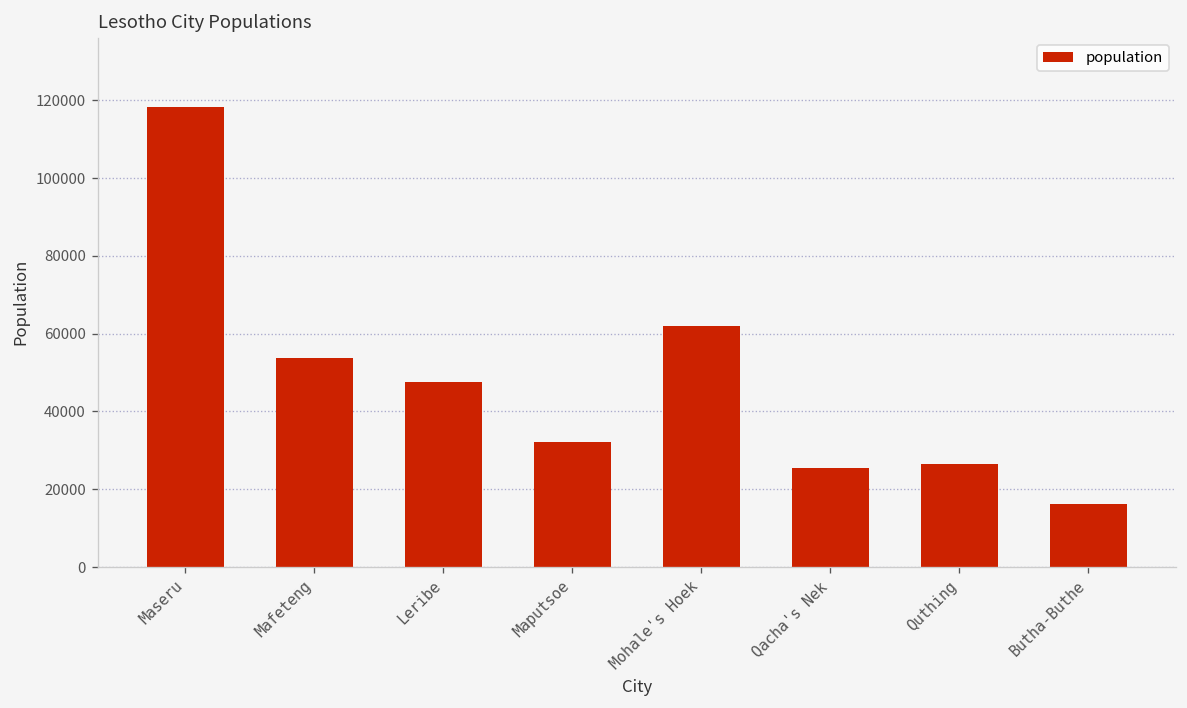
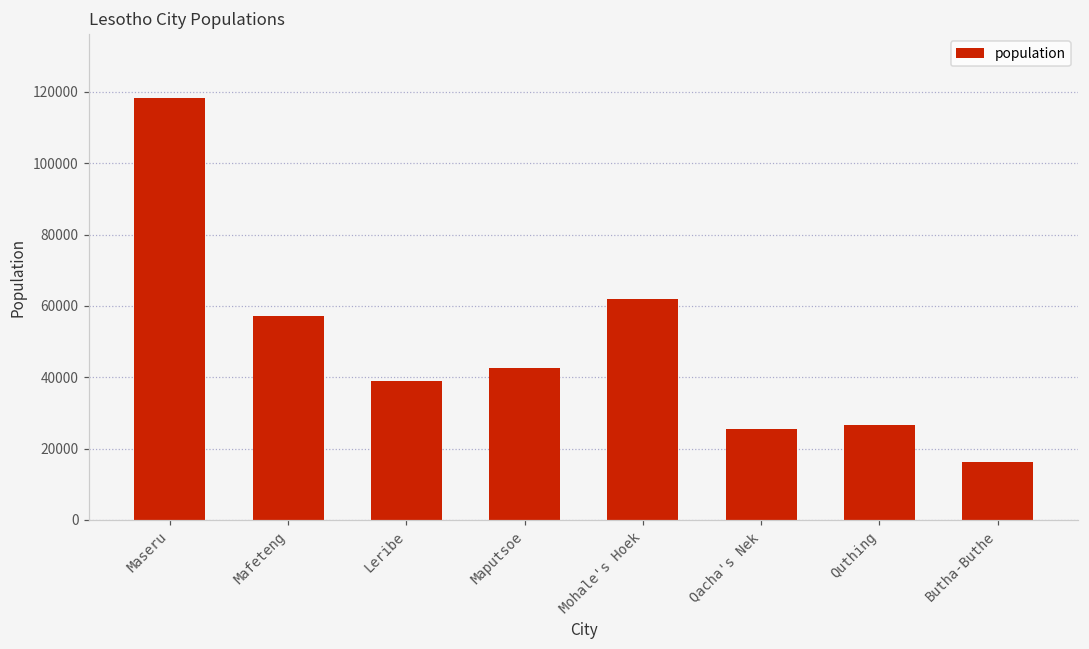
  {
    "Maseru": 118000,
-   "Mafeteng": 54000,
-   "Leribe": 48000,
-   "Maputsoe": 32000,
+   "Mafeteng": 57000,
+   "Leribe": 39000,
+   "Maputsoe": 43000,
    "Mohale's Hoek": 62000,
    "Qacha's Nek": 26000,
    "Quthing": 27000,
    "Butha-Buthe": 16000
  }
